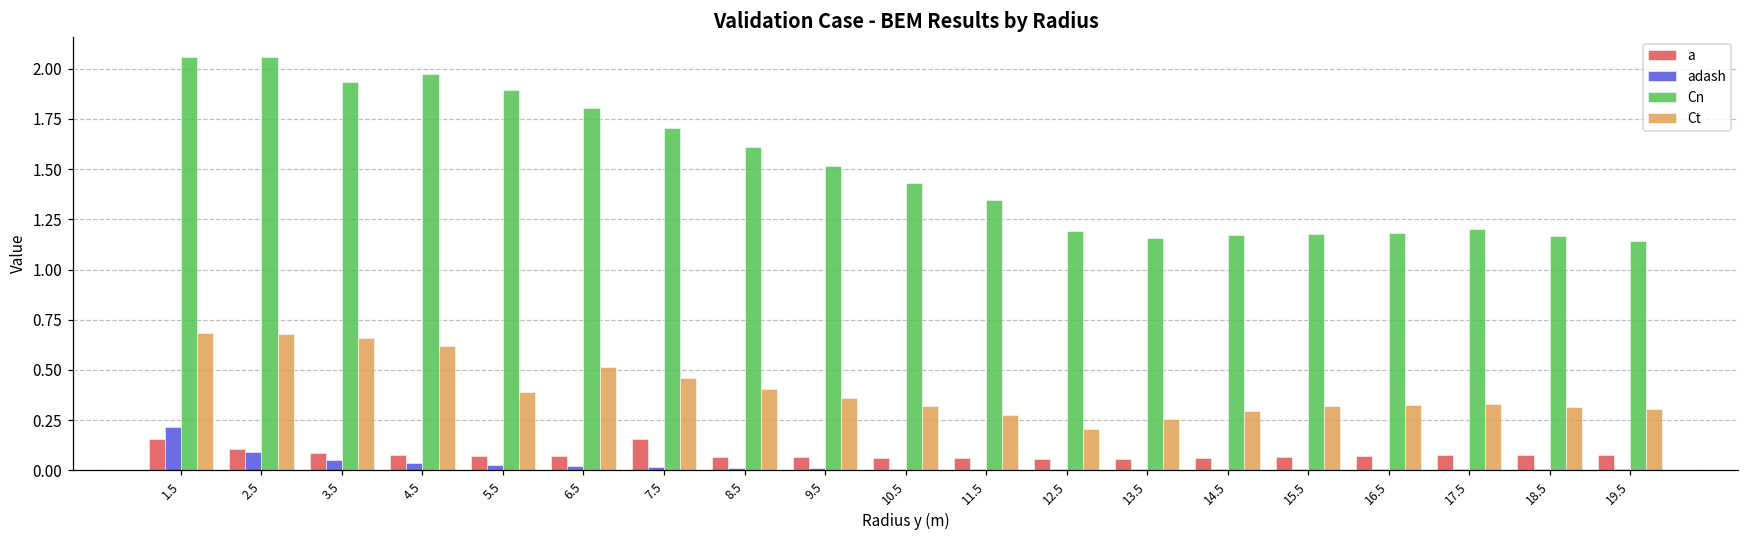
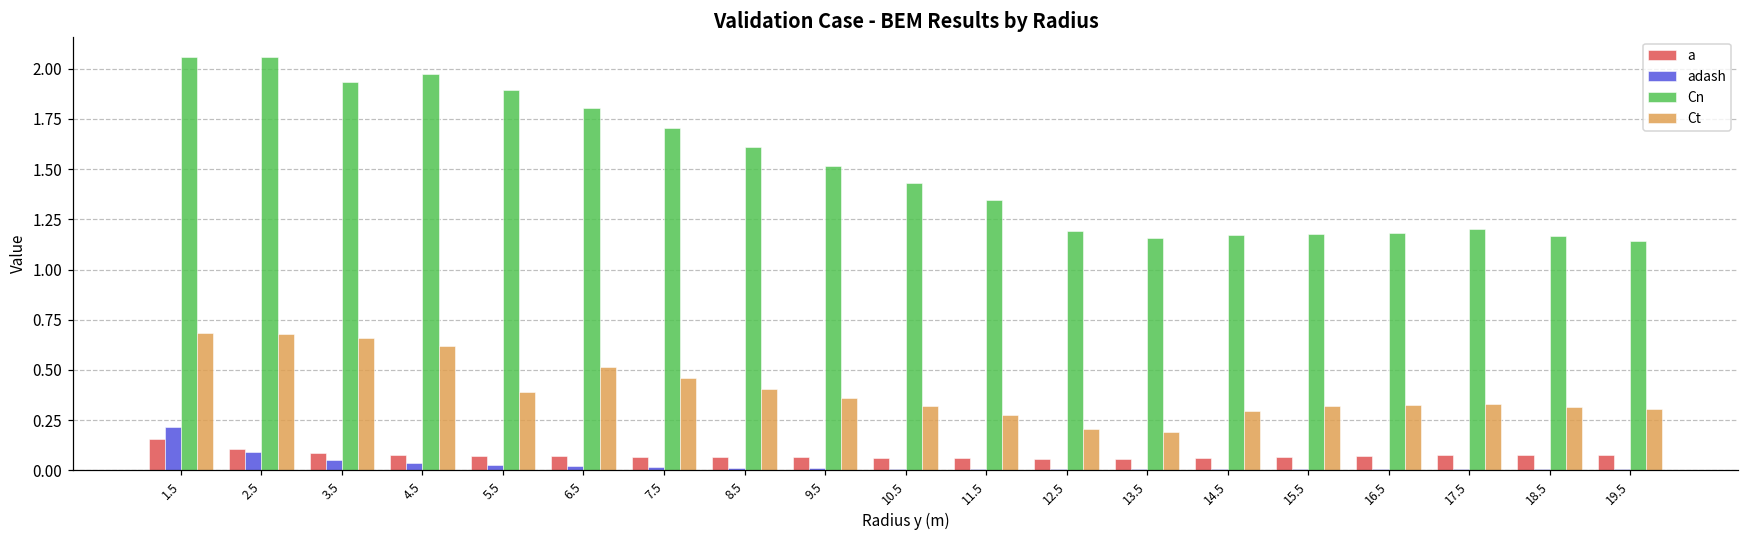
  {
    "a": {
      "1.5": 0.15,
      "2.5": 0.11,
      "3.5": 0.09,
      "4.5": 0.08,
      "5.5": 0.07,
      "6.5": 0.07,
-     "7.5": 0.16,
+     "7.5": 0.07,
      "8.5": 0.07,
      "9.5": 0.06,
      "10.5": 0.06,
      "11.5": 0.06,
      "12.5": 0.06,
      "13.5": 0.06,
      "14.5": 0.06,
      "15.5": 0.07,
      "16.5": 0.07,
      "17.5": 0.08,
      "18.5": 0.08,
      "19.5": 0.08
    },
    "adash": {
      "1.5": 0.22,
      "2.5": 0.09,
      "3.5": 0.05,
      "4.5": 0.03,
      "5.5": 0.03,
      "6.5": 0.02,
      "7.5": 0.02
    },
    "Cn": {
      "1.5": 2.06,
      "2.5": 2.06,
      "3.5": 1.93,
      "4.5": 1.97,
      "5.5": 1.90,
      "6.5": 1.80,
      "7.5": 1.71,
      "8.5": 1.61,
      "9.5": 1.52,
      "10.5": 1.43,
      "11.5": 1.35,
      "12.5": 1.19,
      "13.5": 1.16,
      "14.5": 1.17,
      "15.5": 1.18,
      "16.5": 1.18,
      "17.5": 1.20,
      "18.5": 1.17,
      "19.5": 1.14
    },
    "Ct": {
      "1.5": 0.68,
      "2.5": 0.68,
      "3.5": 0.66,
      "4.5": 0.62,
      "5.5": 0.39,
      "6.5": 0.51,
      "7.5": 0.46,
      "8.5": 0.41,
      "9.5": 0.36,
      "10.5": 0.32,
      "11.5": 0.28,
      "12.5": 0.20,
-     "13.5": 0.26,
+     "13.5": 0.19,
      "14.5": 0.29,
      "15.5": 0.32,
      "16.5": 0.32,
      "17.5": 0.33,
      "18.5": 0.32,
      "19.5": 0.31
    }
  }
